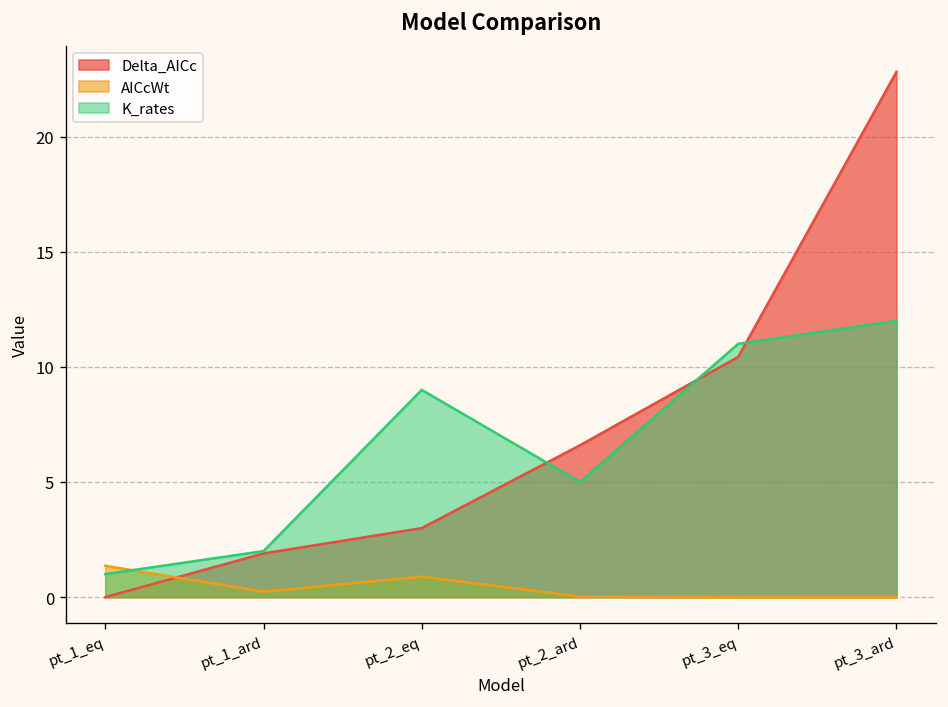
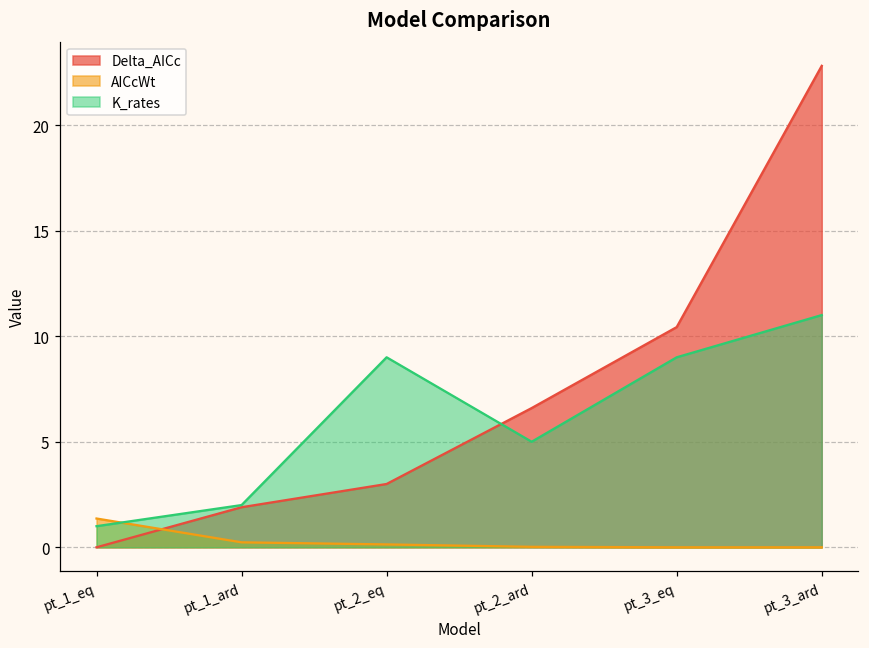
  {
    "Delta_AICc": {
      "pt_1_eq": 0.0,
      "pt_2_eq": 3.0,
      "pt_2_ard": 6.6,
      "pt_3_eq": 10.4,
      "pt_3_ard": 22.8
    },
    "AICcWt": {
      "pt_1_eq": 1.4,
      "pt_1_ard": 0.2,
-     "pt_2_eq": 0.9,
+     "pt_2_eq": 0.1,
      "pt_2_ard": 0.0,
      "pt_3_eq": 0.0,
      "pt_3_ard": 0.0
    },
    "K_rates": {
      "pt_1_eq": 1,
      "pt_2_eq": 9,
      "pt_2_ard": 5,
-     "pt_3_eq": 11,
-     "pt_3_ard": 12
+     "pt_3_eq": 9,
+     "pt_3_ard": 11
    }
  }
